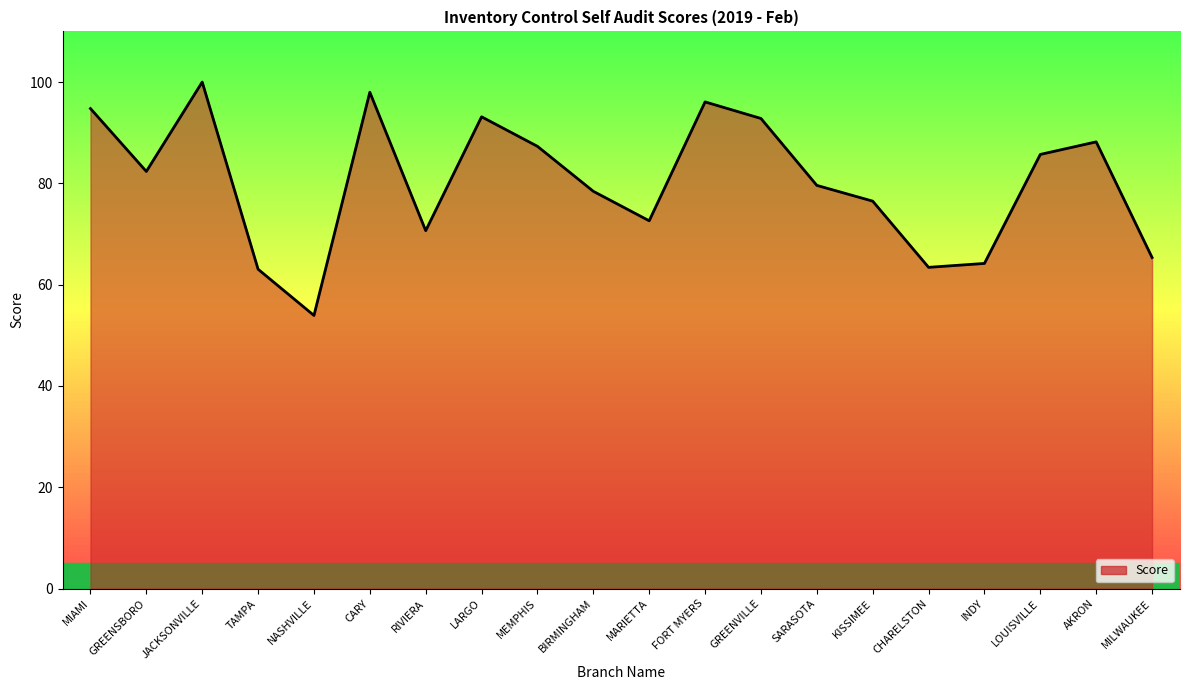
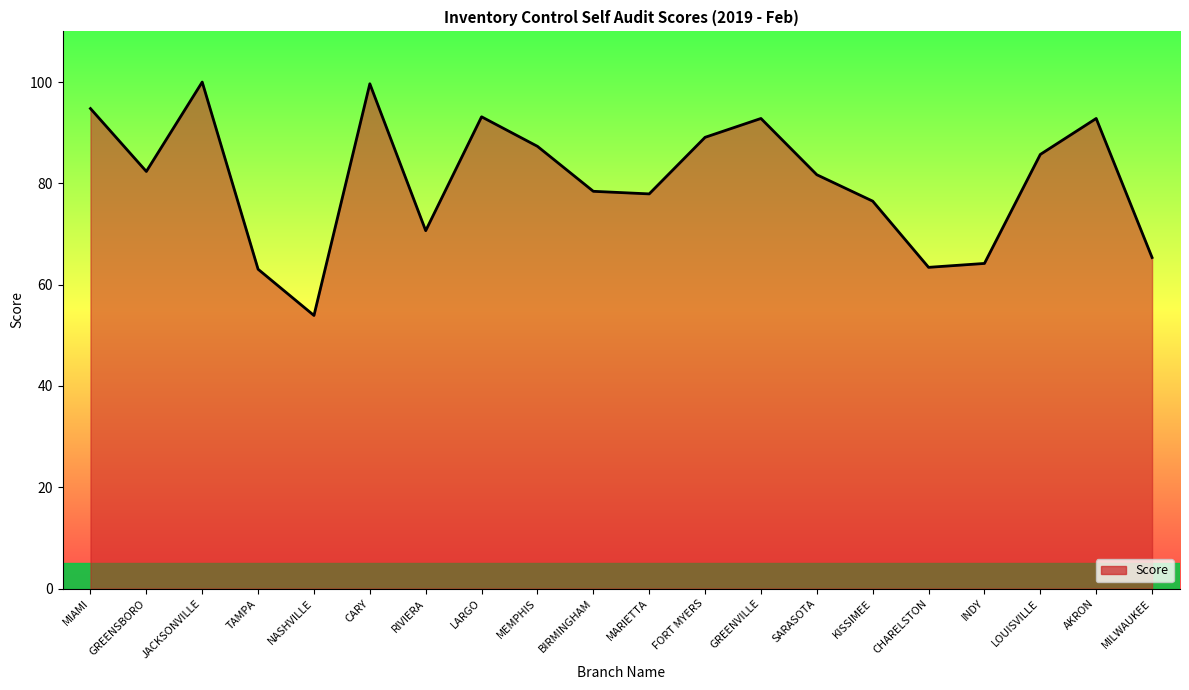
  {
    "MIAMI": 95,
    "GREENSBORO": 82,
    "JACKSONVILLE": 100,
    "TAMPA": 63,
    "NASHVILLE": 54,
-   "CARY": 98,
+   "CARY": 100,
    "RIVIERA": 71,
    "LARGO": 93,
    "MEMPHIS": 87,
    "BIRMINGHAM": 78,
-   "MARIETTA": 73,
-   "FORT MYERS": 96,
+   "MARIETTA": 78,
+   "FORT MYERS": 89,
    "GREENVILLE": 93,
-   "SARASOTA": 80,
+   "SARASOTA": 82,
    "KISSIMEE": 76,
    "CHARELSTON": 63,
    "INDY": 64,
    "LOUISVILLE": 86,
-   "AKRON": 88,
+   "AKRON": 93,
    "MILWAUKEE": 65
  }
